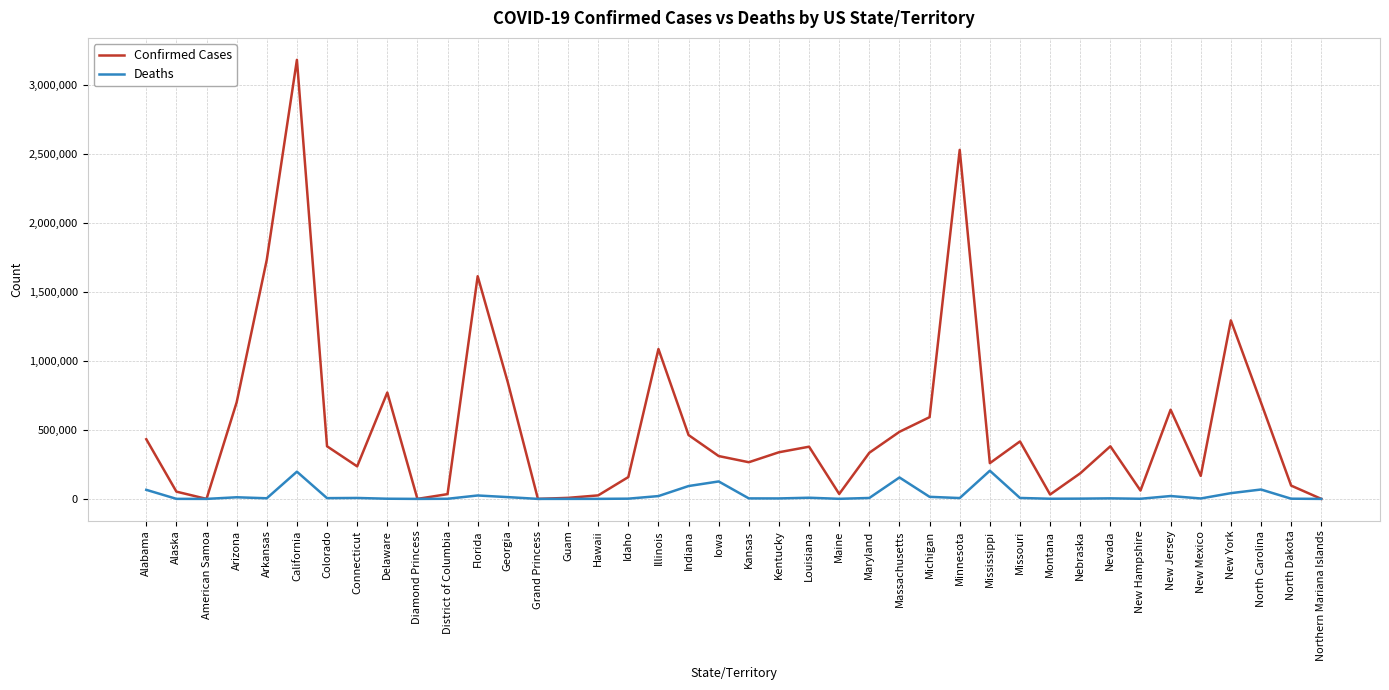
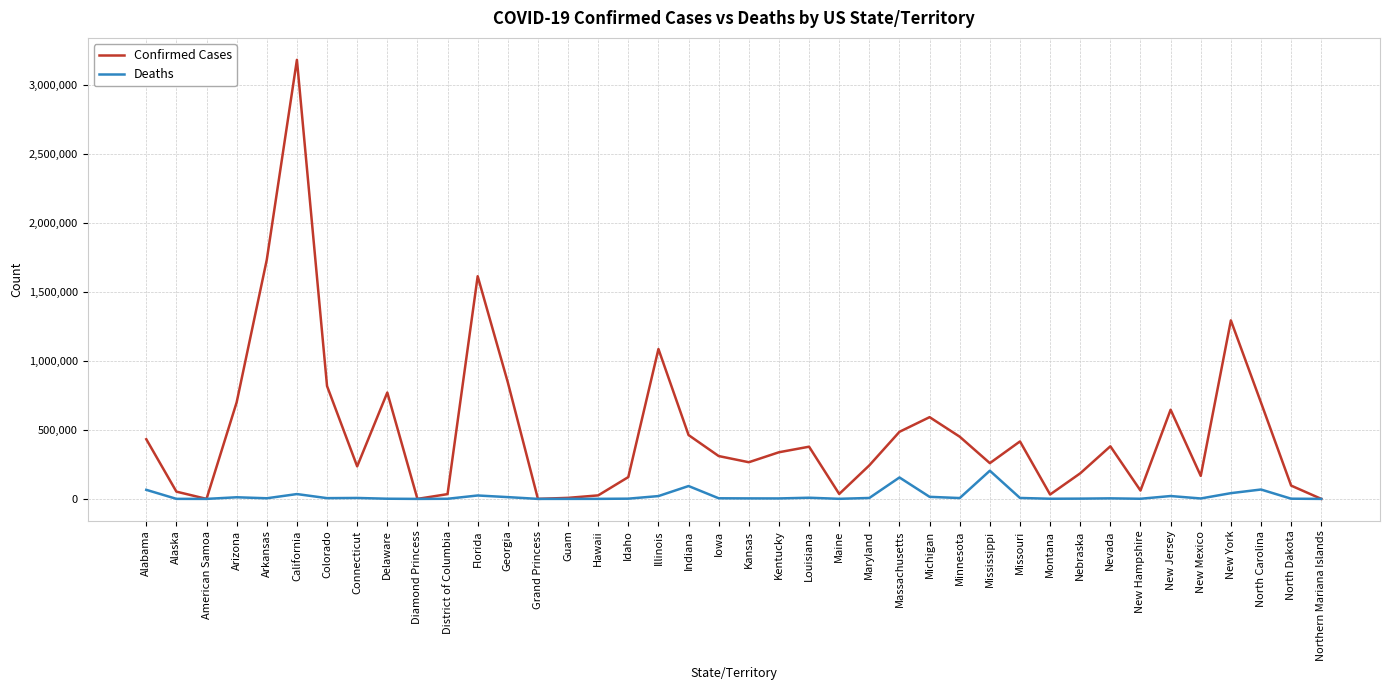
  {
    "Confirmed Cases": {
      "Alabama": "430,000",
      "Alaska": "50,000",
      "Arizona": "700,000",
      "Arkansas": "1,730,000",
      "California": "3,180,000",
-     "Colorado": "380,000",
+     "Colorado": "820,000",
      "Connecticut": "240,000",
      "Delaware": "770,000",
      "District of Columbia": "30,000",
      "Florida": "1,610,000",
      "Georgia": "840,000",
      "Hawaii": "30,000",
      "Idaho": "160,000",
      "Illinois": "1,090,000",
      "Indiana": "460,000",
      "Iowa": "310,000",
      "Kansas": "270,000",
      "Kentucky": "340,000",
      "Louisiana": "380,000",
      "Maine": "40,000",
-     "Maryland": "330,000",
+     "Maryland": "240,000",
      "Massachusetts": "490,000",
      "Michigan": "590,000",
-     "Minnesota": "2,530,000",
+     "Minnesota": "450,000",
      "Mississippi": "260,000",
      "Missouri": "420,000",
      "Montana": "30,000",
      "Nebraska": "190,000",
      "Nevada": "380,000",
      "New Hampshire": "60,000",
      "New Jersey": "650,000",
      "New Mexico": "170,000",
      "New York": "1,290,000",
      "North Carolina": "700,000",
      "North Dakota": "100,000"
    },
    "Deaths": {
      "Alabama": "70,000",
      "Alaska": "0",
      "Arizona": "10,000",
      "Arkansas": "0",
-     "California": "200,000",
+     "California": "30,000",
      "Colorado": "10,000",
      "Connecticut": "10,000",
      "Delaware": "0",
      "District of Columbia": "0",
      "Florida": "20,000",
      "Georgia": "10,000",
      "Hawaii": "0",
      "Idaho": "0",
      "Illinois": "20,000",
      "Indiana": "90,000",
-     "Iowa": "130,000",
+     "Iowa": "0",
      "Kansas": "0",
      "Kentucky": "0",
      "Louisiana": "10,000",
      "Maine": "0",
      "Maryland": "10,000",
      "Massachusetts": "160,000",
      "Michigan": "10,000",
      "Minnesota": "10,000",
      "Mississippi": "200,000",
      "Missouri": "10,000",
      "Montana": "0",
      "Nebraska": "0",
      "Nevada": "0",
      "New Hampshire": "0",
      "New Jersey": "20,000",
      "New Mexico": "0",
      "New York": "40,000",
      "North Carolina": "70,000",
      "North Dakota": "0"
    }
  }
